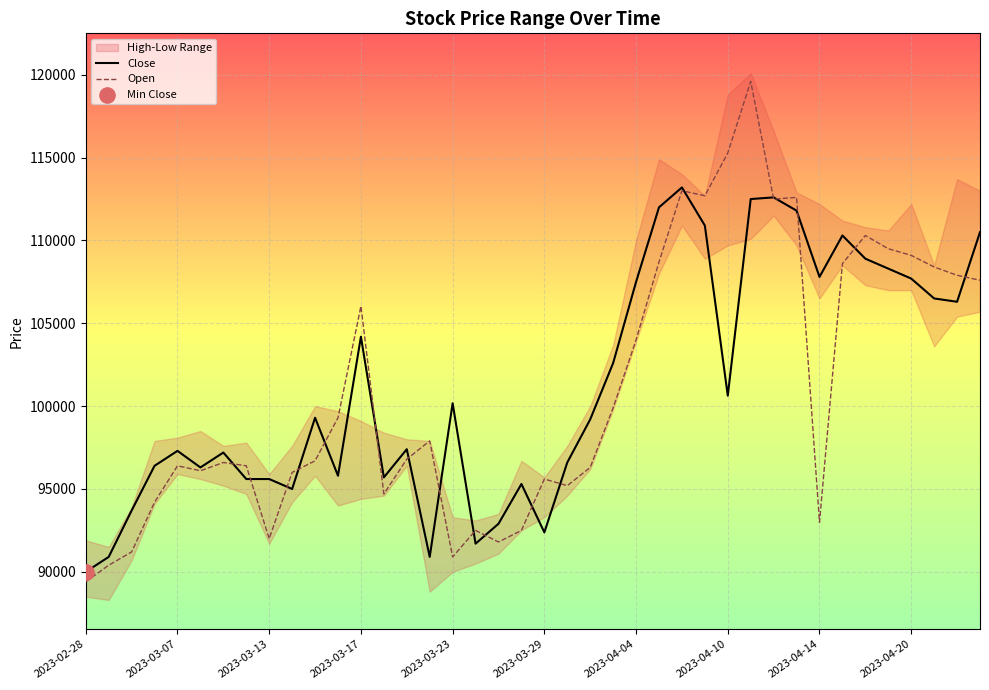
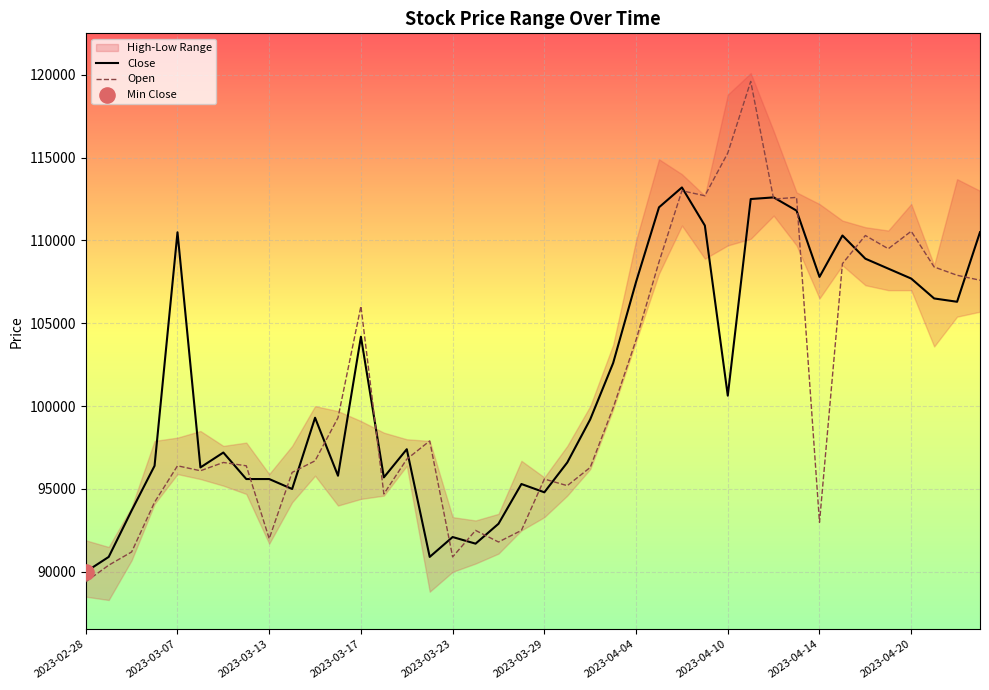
  {
    "Close": {
-     "2023-03-07": 97300,
+     "2023-03-07": 110500,
      "2023-03-13": 95600,
      "2023-03-17": 104200,
-     "2023-03-23": 100200,
-     "2023-03-29": 92400,
+     "2023-03-23": 92100,
+     "2023-03-29": 94800,
      "2023-04-04": 107500,
      "2023-04-10": 100600,
      "2023-04-14": 107800,
      "2023-04-20": 107700
    },
    "Open": {
      "2023-02-28": 89400,
      "2023-03-07": 96400,
      "2023-03-13": 92000,
      "2023-03-17": 106000,
      "2023-03-23": 90900,
      "2023-04-04": 104000,
      "2023-04-10": 115300,
      "2023-04-14": 93000,
-     "2023-04-20": 109100
+     "2023-04-20": 110600
    }
  }
